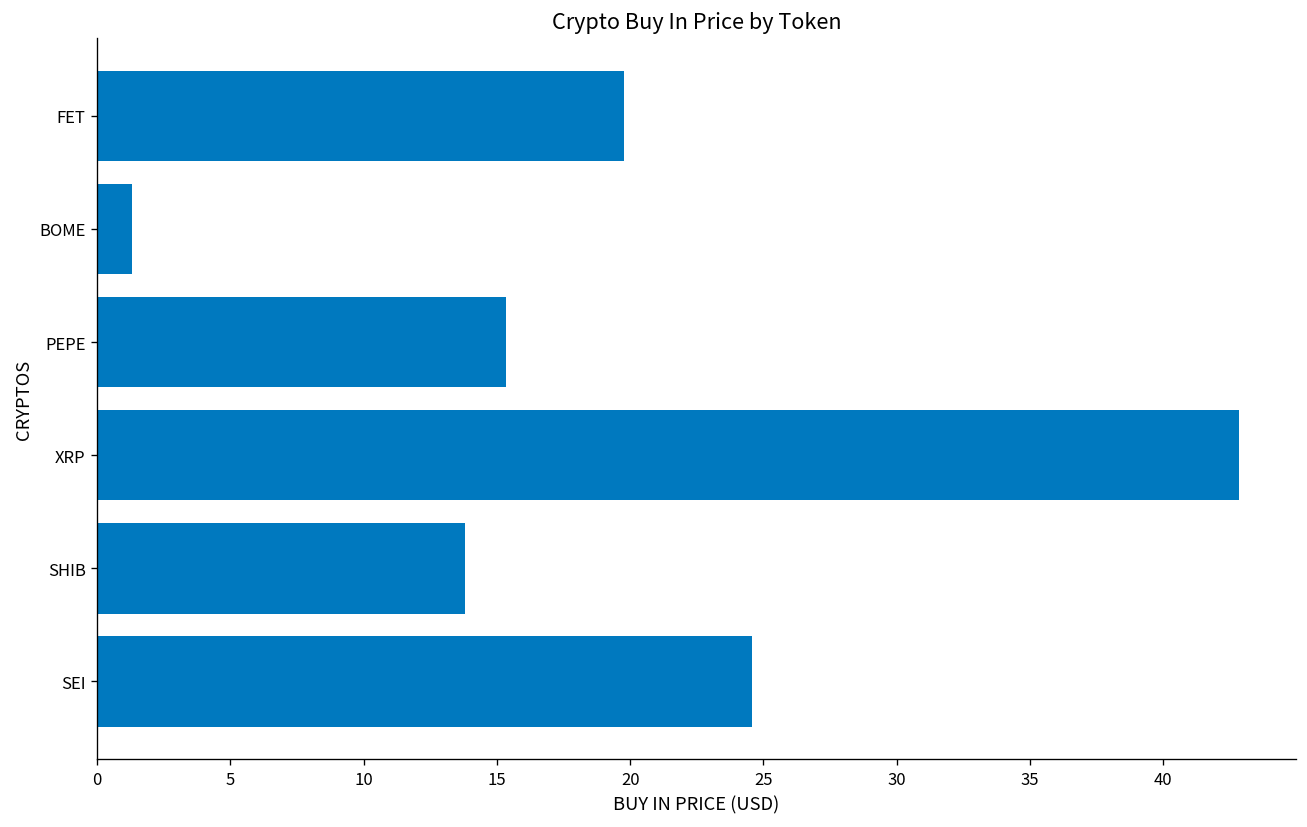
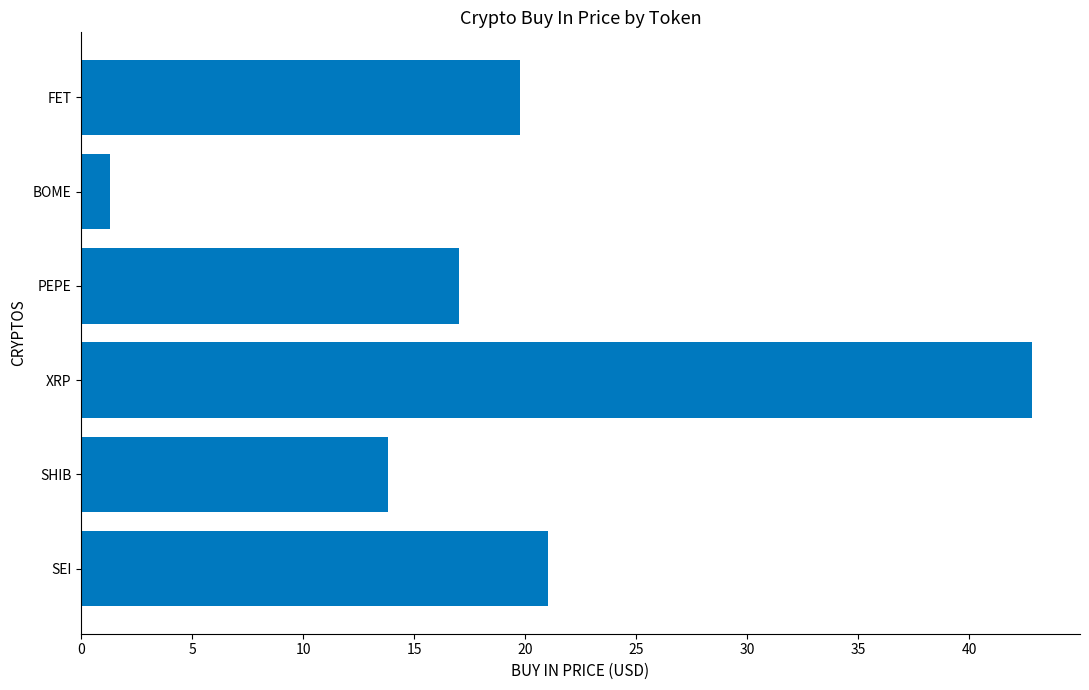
  {
    "FET": 19.8,
    "BOME": 1.3,
-   "PEPE": 15.3,
+   "PEPE": 17.0,
    "XRP": 42.8,
    "SHIB": 13.8,
-   "SEI": 24.6
+   "SEI": 21.0
  }
